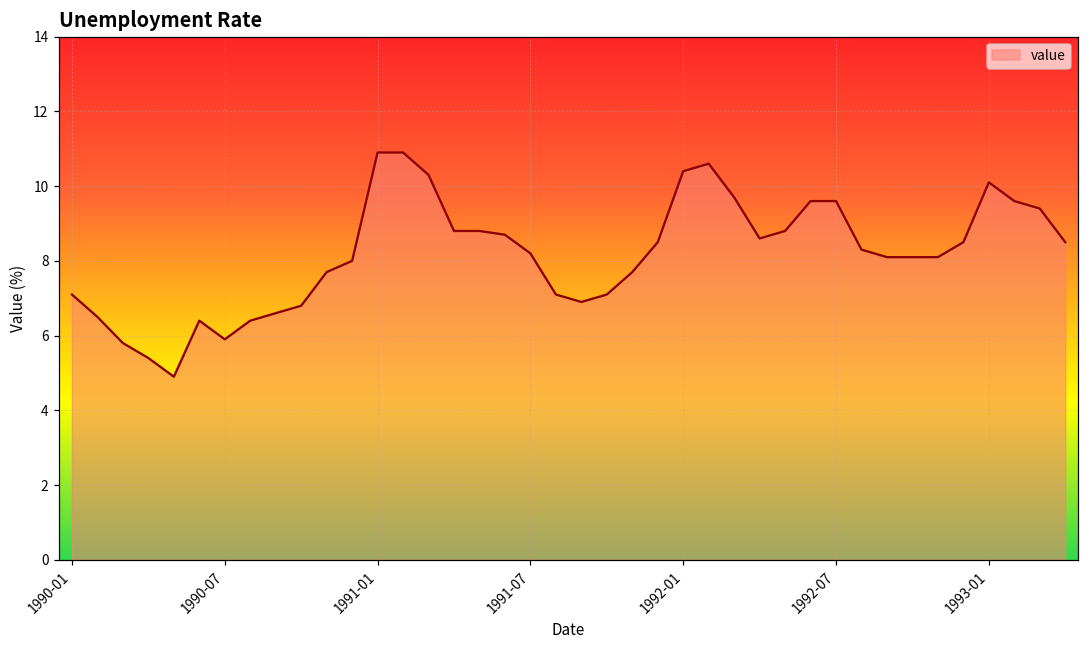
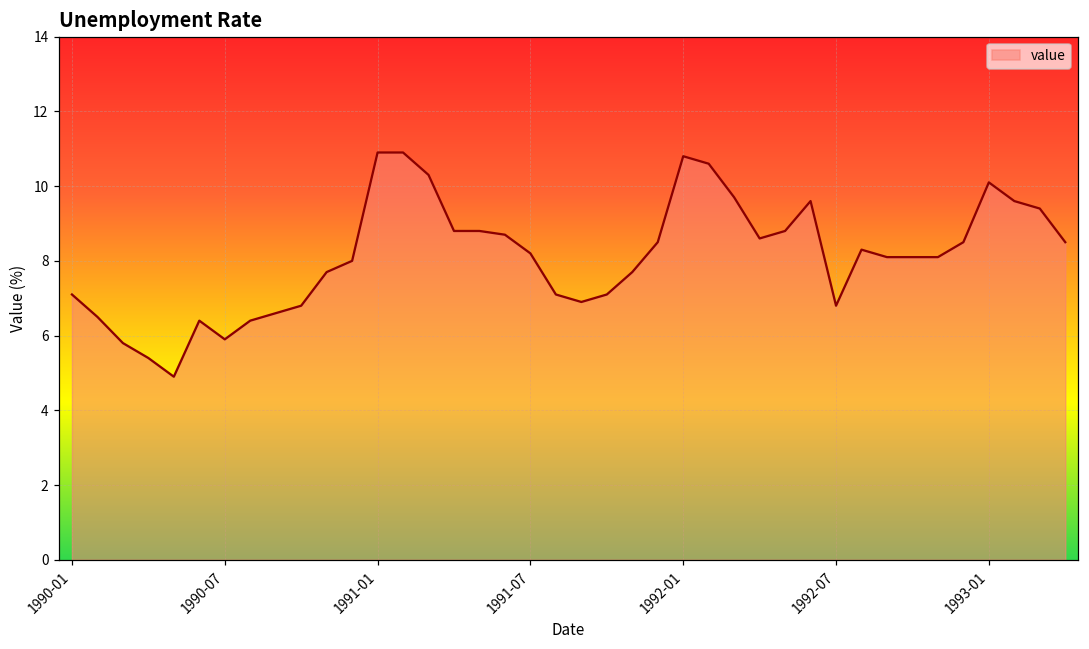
  {
    "1990-01": 7.1,
    "1990-07": 5.9,
    "1991-01": 10.9,
    "1991-07": 8.2,
-   "1992-01": 10.4,
-   "1992-07": 9.6,
+   "1992-01": 10.8,
+   "1992-07": 6.8,
    "1993-01": 10.1
  }
